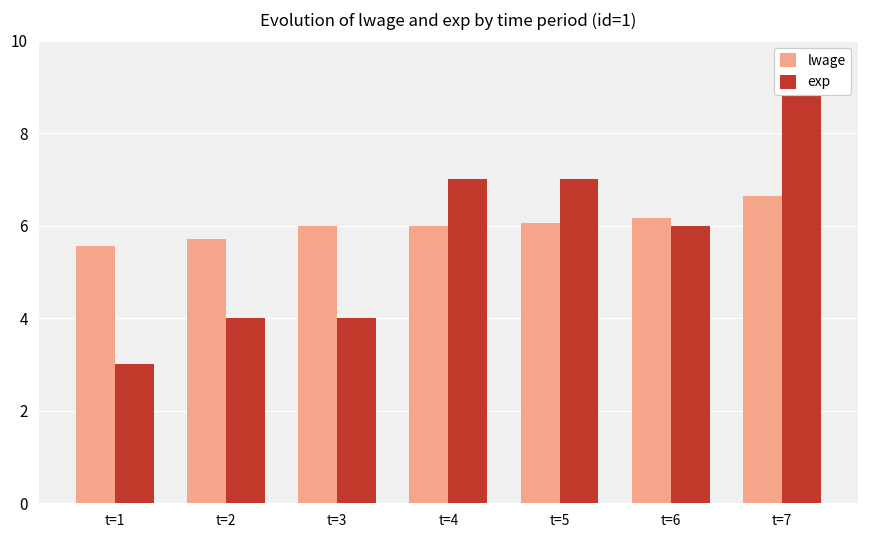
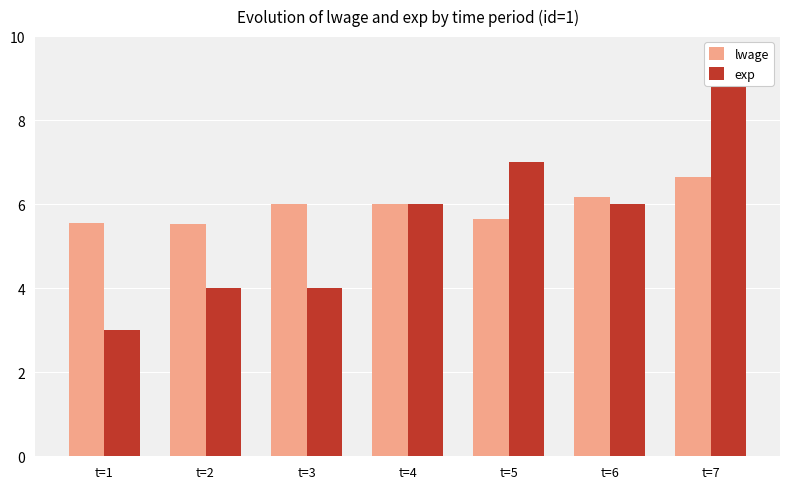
  {
    "lwage": {
      "t=1": 5.6,
-     "t=2": 5.7,
+     "t=2": 5.5,
      "t=3": 6.0,
      "t=4": 6.0,
-     "t=5": 6.1,
+     "t=5": 5.7,
      "t=6": 6.2,
      "t=7": 6.6
    },
    "exp": {
      "t=1": 3,
      "t=2": 4,
      "t=3": 4,
-     "t=4": 7,
+     "t=4": 6,
      "t=5": 7,
      "t=6": 6
    }
  }
